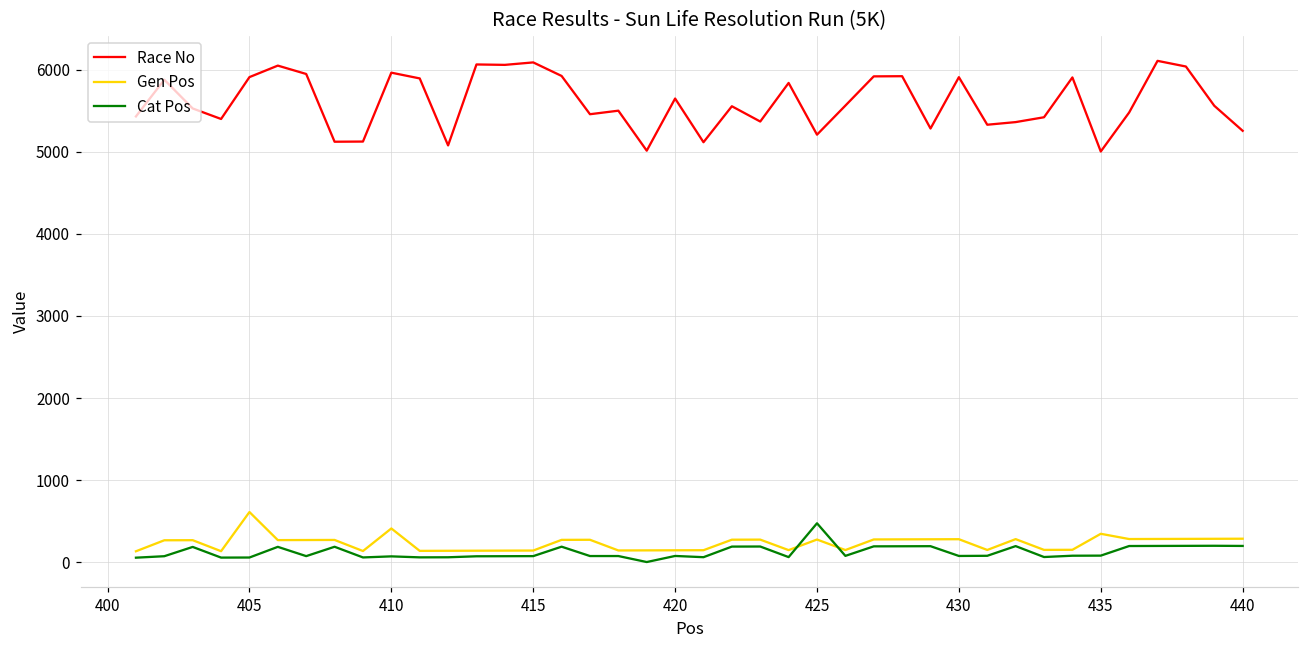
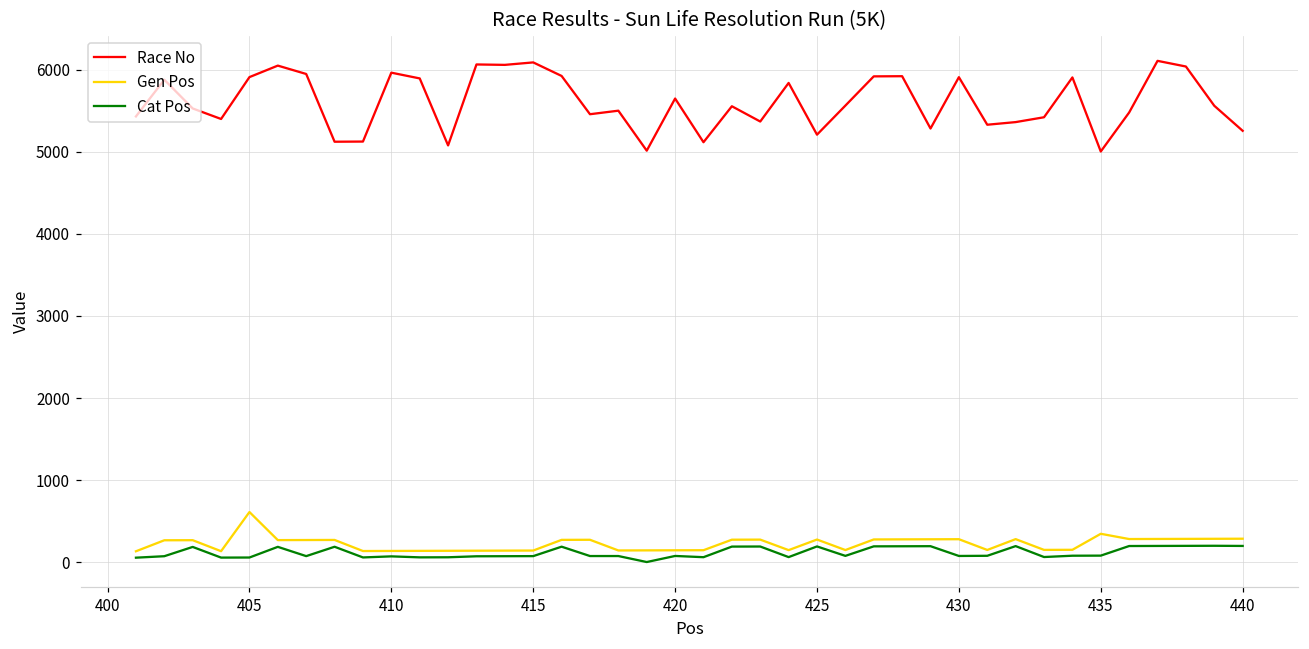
  {
    "Race No": {
      "405": 5900,
      "410": 6000,
      "415": 6100,
      "420": 5600,
      "425": 5200,
      "430": 5900,
      "435": 5000,
      "440": 5300
    },
    "Gen Pos": {
      "405": 600,
-     "410": 400,
+     "410": 100,
      "415": 100,
      "420": 100,
      "425": 300,
      "430": 300,
      "435": 300,
      "440": 300
    },
    "Cat Pos": {
      "405": 100,
      "410": 100,
      "415": 100,
      "420": 100,
-     "425": 500,
+     "425": 200,
      "430": 100,
      "435": 100,
      "440": 200
    }
  }
